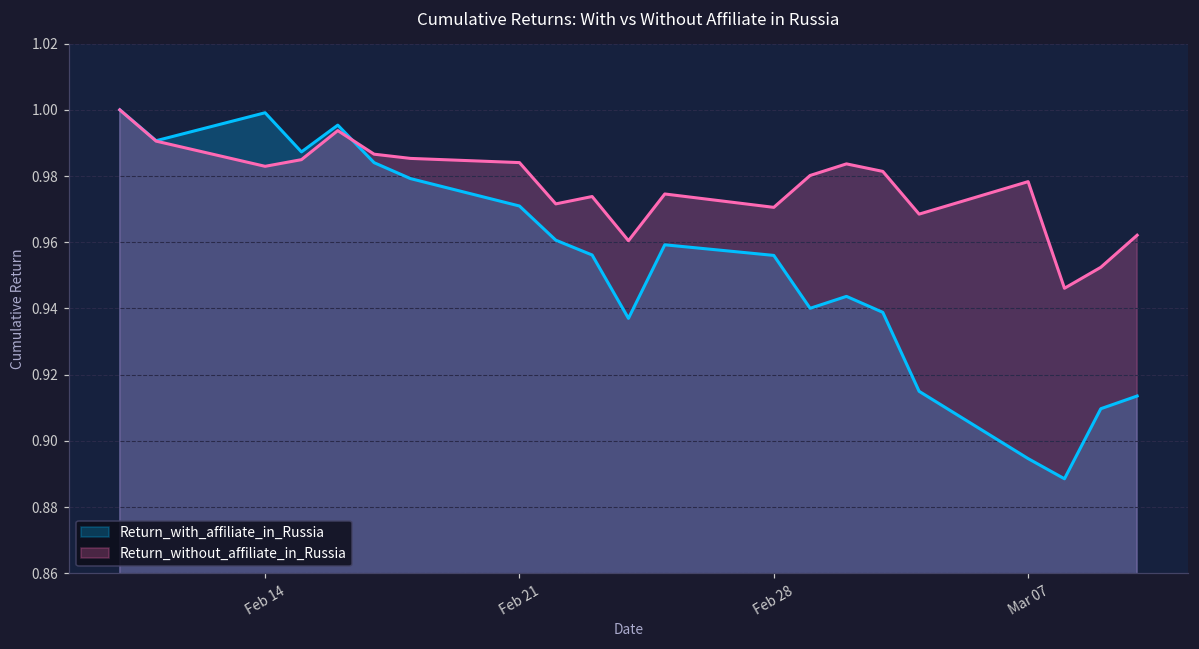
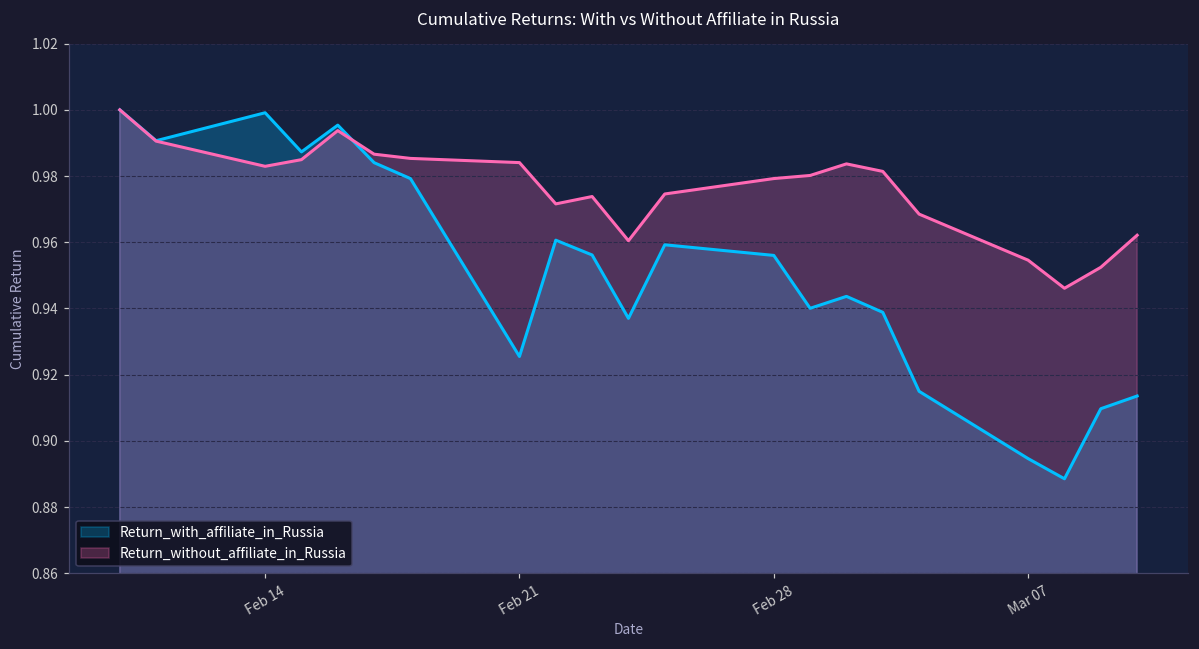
  {
    "Return_with_affiliate_in_Russia": {
      "Feb 14": 0.999,
-     "Feb 21": 0.971,
+     "Feb 21": 0.925,
      "Feb 28": 0.956,
      "Mar 07": 0.895
    },
    "Return_without_affiliate_in_Russia": {
      "Feb 14": 0.983,
      "Feb 21": 0.984,
-     "Feb 28": 0.971,
-     "Mar 07": 0.978
+     "Feb 28": 0.979,
+     "Mar 07": 0.955
    }
  }
